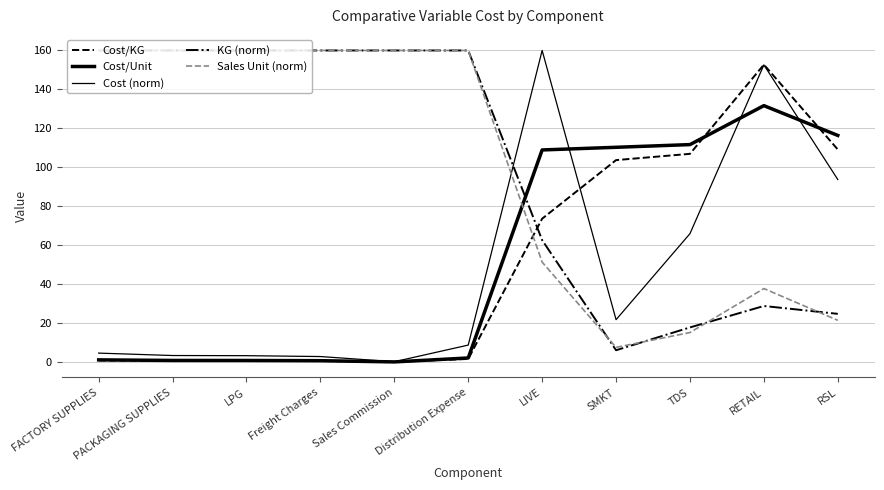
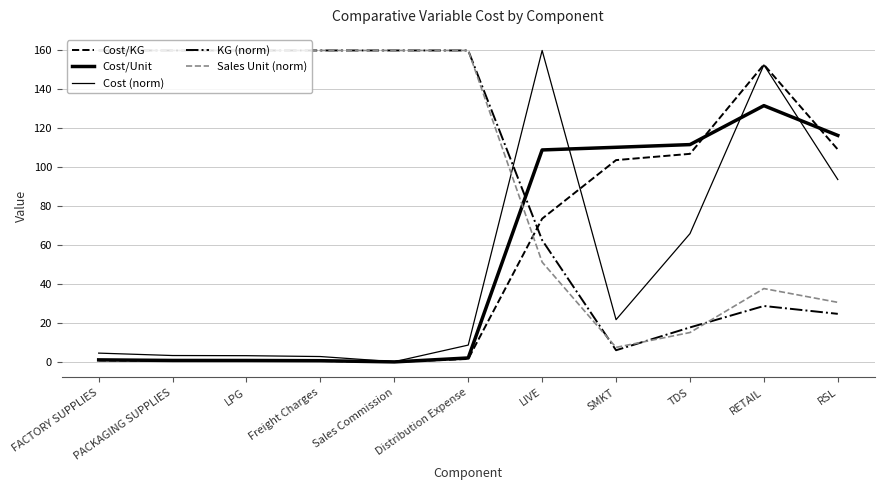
  {
    "Sales Unit (norm)": {
      "LIVE": 51,
      "SMKT": 7,
      "TDS": 15,
      "RETAIL": 38,
-     "RSL": 21
+     "RSL": 31
    }
  }
